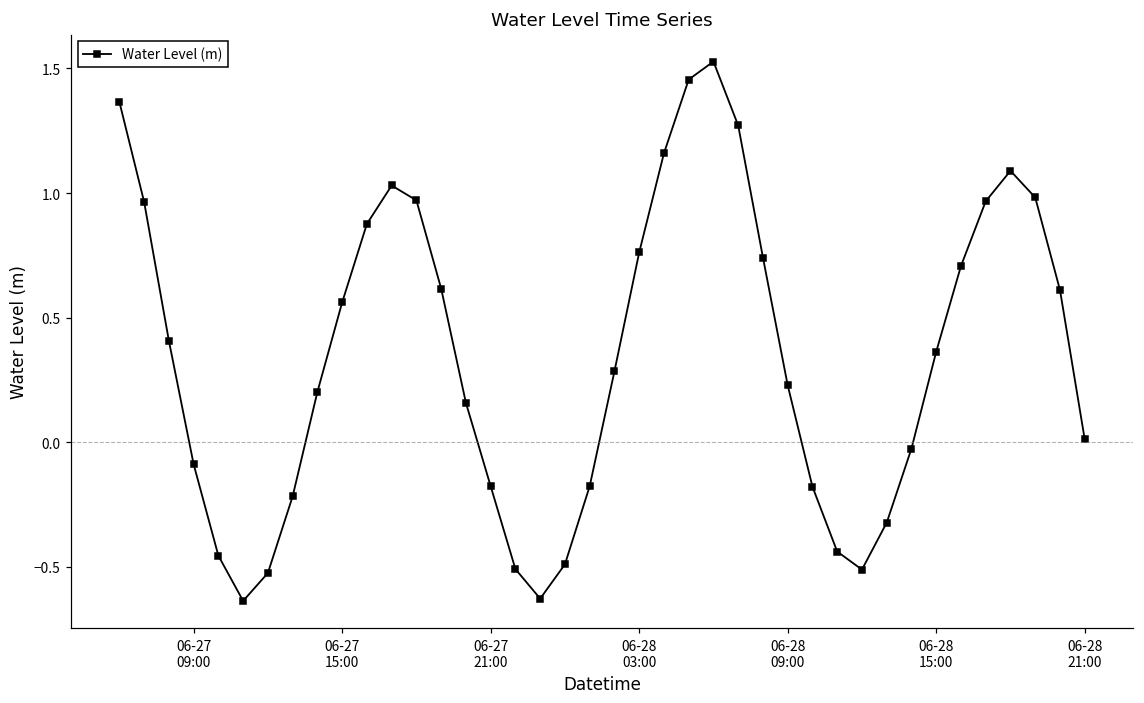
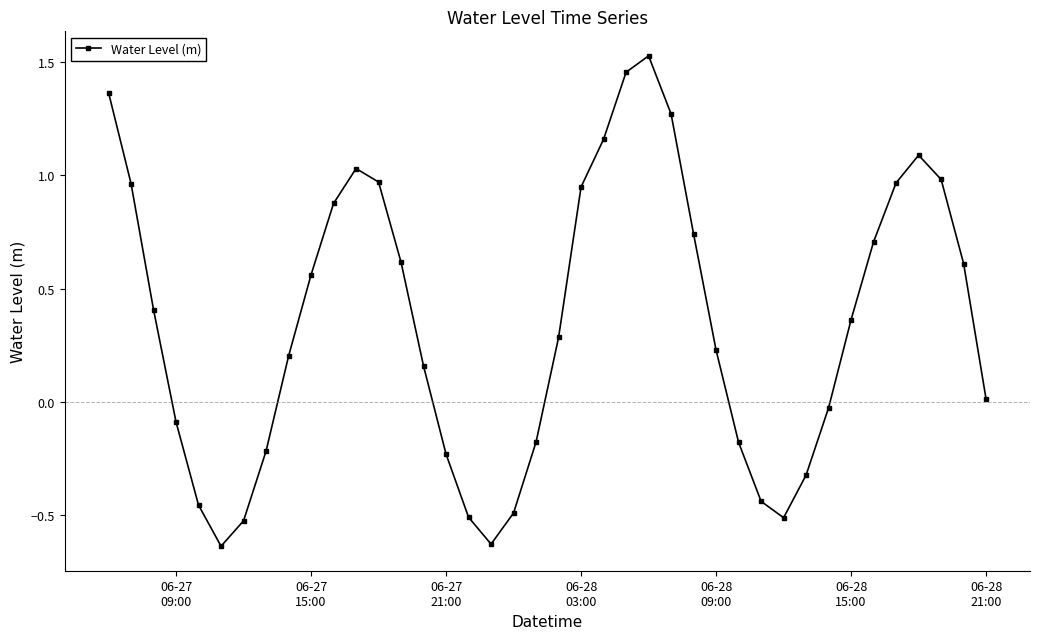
  {
    "06-27 09:00": -0.09,
    "06-27 15:00": 0.56,
-   "06-27 21:00": -0.18,
-   "06-28 03:00": 0.76,
+   "06-27 21:00": -0.23,
+   "06-28 03:00": 0.95,
    "06-28 09:00": 0.23,
    "06-28 15:00": 0.36,
    "06-28 21:00": 0.01
  }
